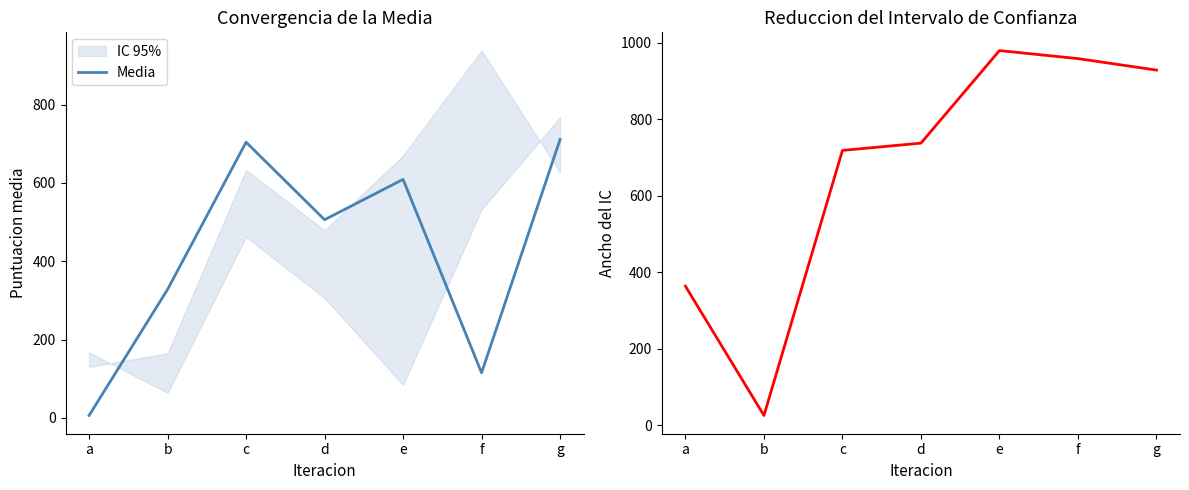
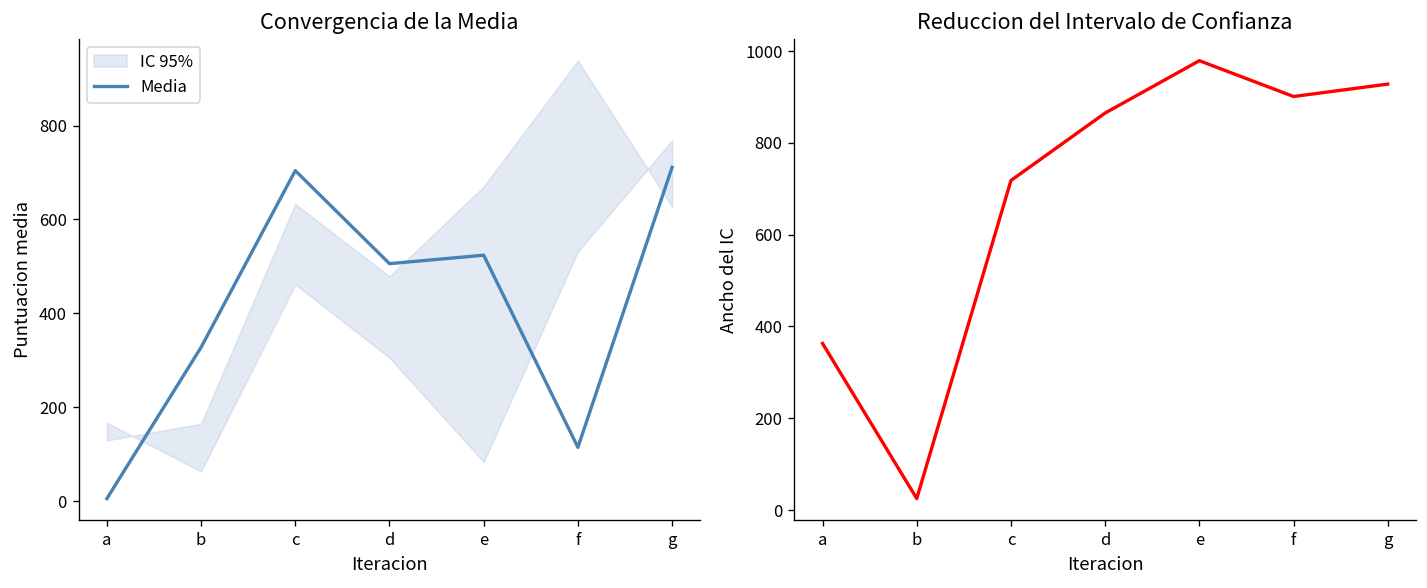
  {
    "Convergencia de la Media": {
      "Media": {
        "a": 10,
        "b": 330,
        "c": 700,
        "d": 510,
-       "e": 610,
+       "e": 520,
        "f": 120,
        "g": 710
      }
    },
    "Reduccion del Intervalo de Confianza": {
      "a": 360,
      "b": 30,
      "c": 720,
-     "d": 740,
+     "d": 870,
      "e": 980,
-     "f": 960,
+     "f": 900,
      "g": 930
    }
  }
